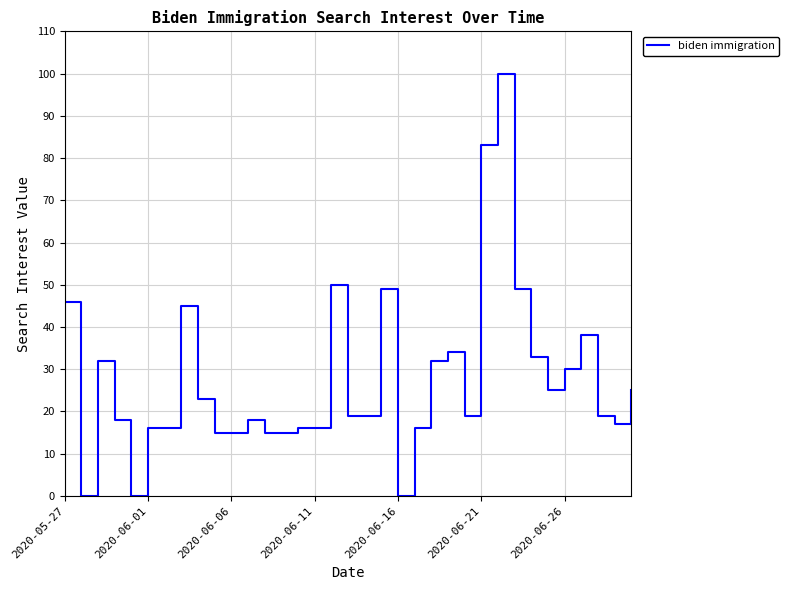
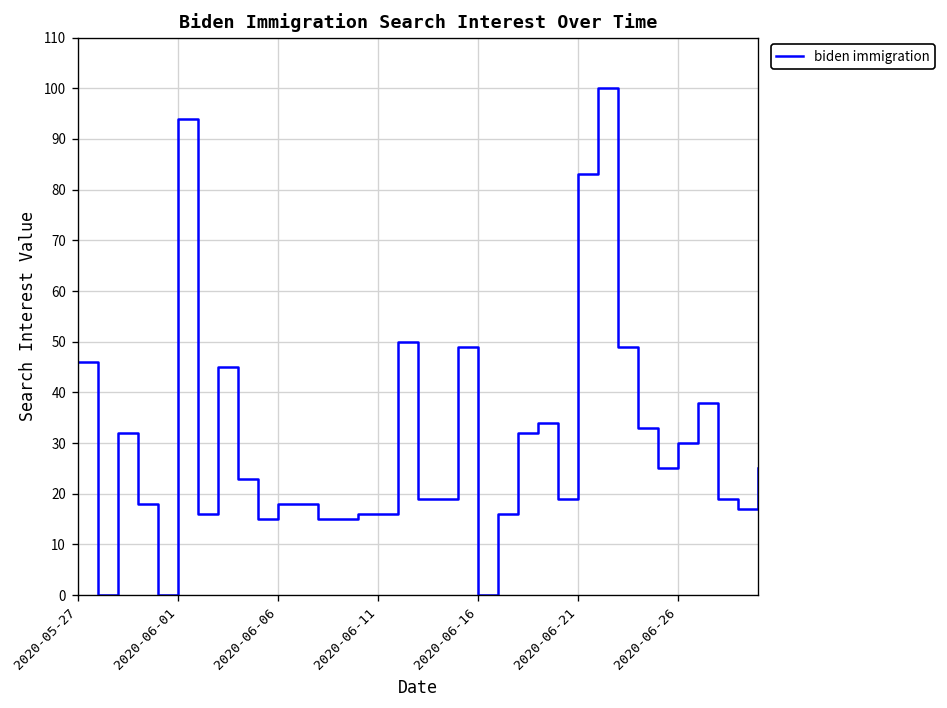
  {
    "2020-05-27": 46,
-   "2020-06-01": 16,
-   "2020-06-06": 15,
+   "2020-06-01": 94,
+   "2020-06-06": 18,
    "2020-06-11": 16,
    "2020-06-16": 0,
    "2020-06-21": 83,
    "2020-06-26": 30
  }
